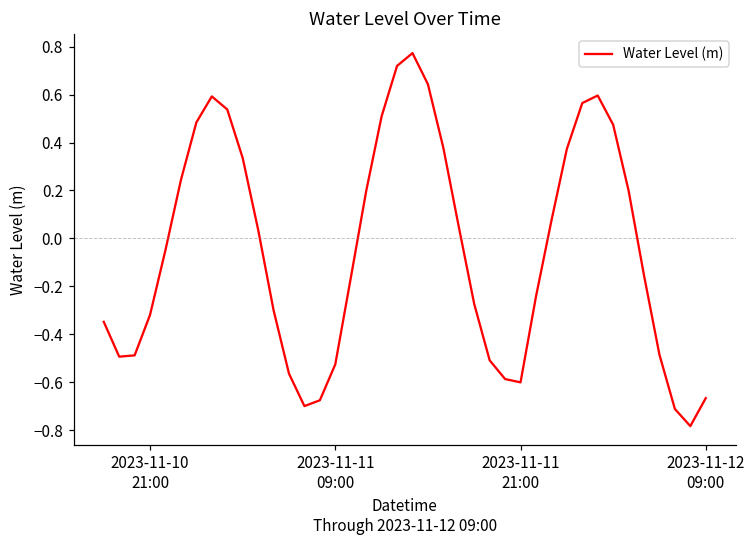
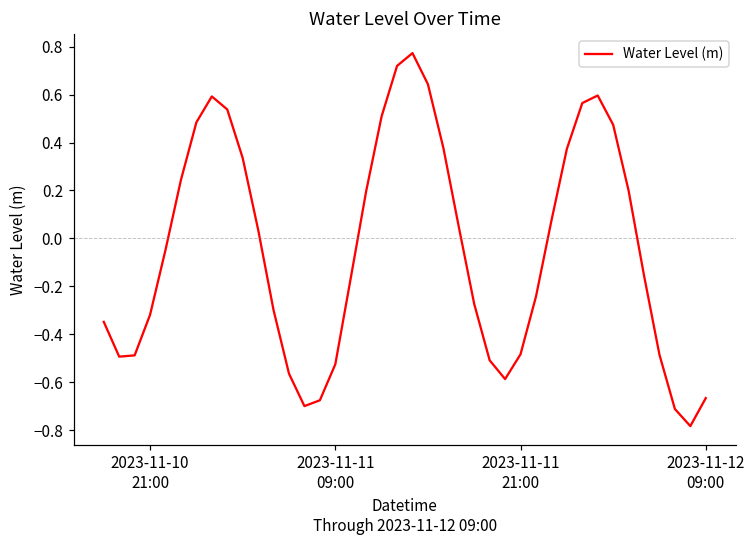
  {
    "2023-11-10 21:00": -0.32,
    "2023-11-11 09:00": -0.53,
-   "2023-11-11 21:00": -0.60,
+   "2023-11-11 21:00": -0.48,
    "2023-11-12 09:00": -0.67
  }
